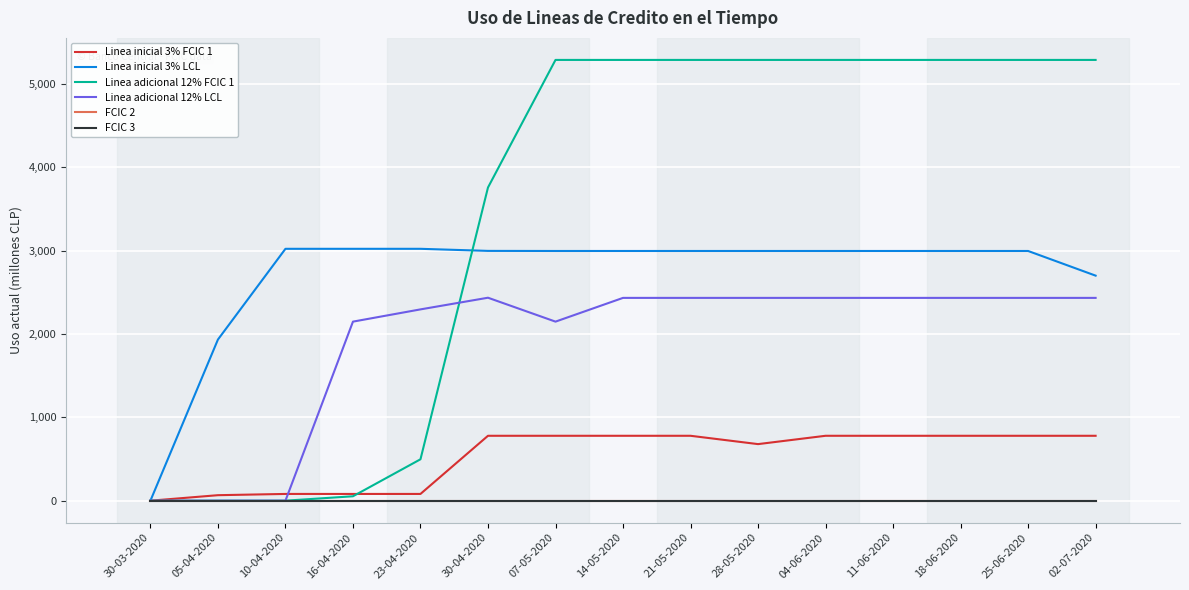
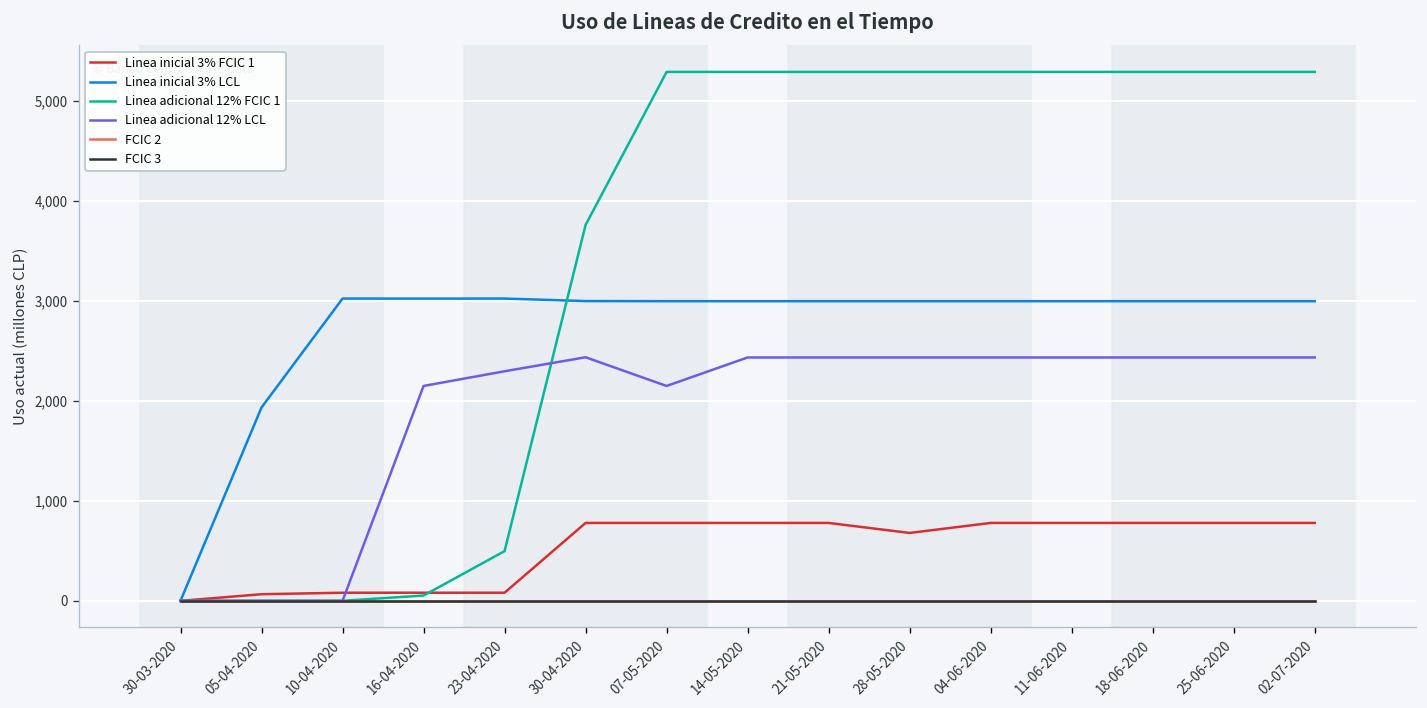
  {
    "Linea inicial 3% FCIC 1": {
      "05-04-2020": "100",
      "10-04-2020": "100",
      "23-04-2020": "100",
      "30-04-2020": "800",
      "07-05-2020": "800",
      "14-05-2020": "800",
      "21-05-2020": "800",
      "28-05-2020": "700",
      "04-06-2020": "800",
      "11-06-2020": "800",
      "18-06-2020": "800",
      "25-06-2020": "800",
      "02-07-2020": "800"
    },
    "Linea inicial 3% LCL": {
      "05-04-2020": "1,900",
      "10-04-2020": "3,000",
      "16-04-2020": "3,000",
      "23-04-2020": "3,000",
      "30-04-2020": "3,000",
      "07-05-2020": "3,000",
      "14-05-2020": "3,000",
      "21-05-2020": "3,000",
      "28-05-2020": "3,000",
      "04-06-2020": "3,000",
      "11-06-2020": "3,000",
      "18-06-2020": "3,000",
      "25-06-2020": "3,000",
-     "02-07-2020": "2,700"
+     "02-07-2020": "3,000"
    },
    "Linea adicional 12% FCIC 1": {
      "23-04-2020": "500",
      "30-04-2020": "3,800",
      "07-05-2020": "5,300",
      "14-05-2020": "5,300",
      "21-05-2020": "5,300",
      "28-05-2020": "5,300",
      "04-06-2020": "5,300",
      "11-06-2020": "5,300",
      "18-06-2020": "5,300",
      "25-06-2020": "5,300",
      "02-07-2020": "5,300"
    },
    "Linea adicional 12% LCL": {
      "16-04-2020": "2,100",
      "23-04-2020": "2,300",
      "30-04-2020": "2,400",
      "07-05-2020": "2,100",
      "14-05-2020": "2,400",
      "21-05-2020": "2,400",
      "28-05-2020": "2,400",
      "04-06-2020": "2,400",
      "11-06-2020": "2,400",
      "18-06-2020": "2,400",
      "25-06-2020": "2,400",
      "02-07-2020": "2,400"
    },
    "FCIC 3": {
      "16-04-2020": "0",
      "23-04-2020": "0",
      "30-04-2020": "0",
      "07-05-2020": "0",
      "14-05-2020": "0",
      "21-05-2020": "0",
      "28-05-2020": "0",
      "04-06-2020": "0",
      "11-06-2020": "0",
      "18-06-2020": "0",
      "25-06-2020": "0",
      "02-07-2020": "0"
    }
  }
